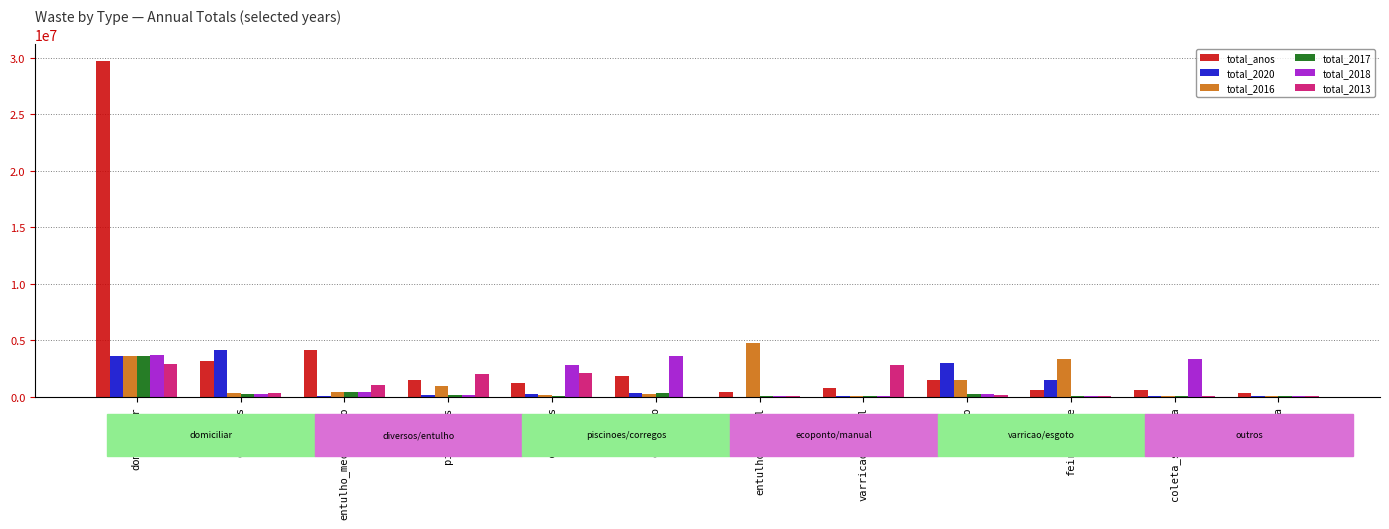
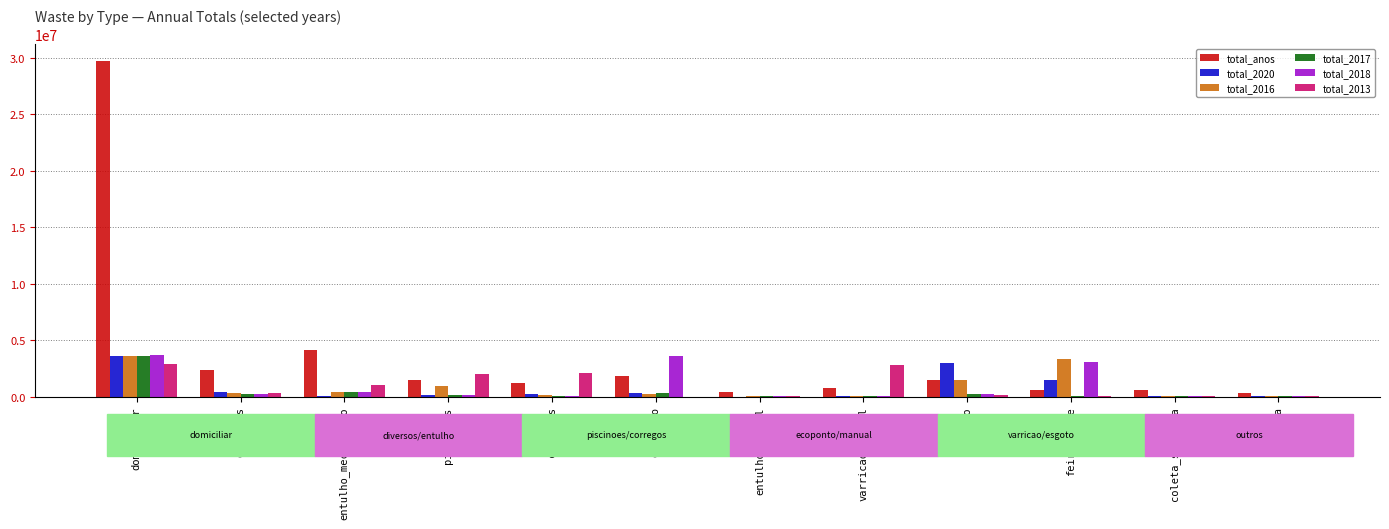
  {
    "total_anos": {
      "domiciliar": 29700000,
-     "diversos": 3100000,
+     "diversos": 2400000,
      "entulho_mecanizado": 4100000,
      "piscinoes": 1500000,
      "corregos": 1300000,
      "ecoponto": 1900000,
      "entulho_manual": 400000,
      "varricao_manual": 800000,
      "esgoto": 1500000,
      "feira_livre": 600000,
      "coleta_seletiva": 600000,
      "poda": 400000
    },
    "total_2020": {
      "domiciliar": 3600000,
-     "diversos": 4100000,
+     "diversos": 400000,
      "corregos": 200000,
      "ecoponto": 300000,
      "esgoto": 3000000,
      "feira_livre": 1500000
    },
    "total_2016": {
      "domiciliar": 3600000,
      "diversos": 300000,
      "entulho_mecanizado": 400000,
      "piscinoes": 1000000,
      "ecoponto": 300000,
-     "entulho_manual": 4700000,
+     "entulho_manual": 100000,
      "esgoto": 1500000,
      "feira_livre": 3400000
    },
    "total_2017": {
      "domiciliar": 3600000,
      "diversos": 200000,
      "entulho_mecanizado": 400000,
      "ecoponto": 400000
    },
    "total_2018": {
      "domiciliar": 3700000,
      "diversos": 200000,
      "entulho_mecanizado": 500000,
-     "corregos": 2800000,
+     "corregos": 100000,
      "ecoponto": 3600000,
-     "feira_livre": 100000,
-     "coleta_seletiva": 3400000
+     "feira_livre": 3100000,
+     "coleta_seletiva": 100000
    },
    "total_2013": {
      "domiciliar": 2900000,
      "diversos": 300000,
      "entulho_mecanizado": 1100000,
      "piscinoes": 2000000,
      "corregos": 2100000,
      "ecoponto": 0,
      "varricao_manual": 2800000
    }
  }
